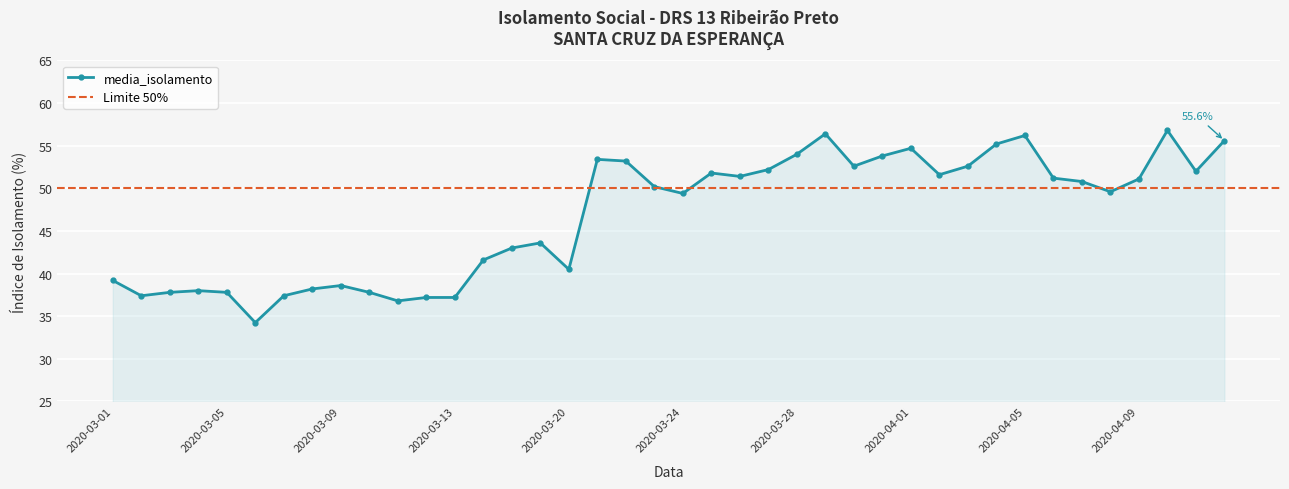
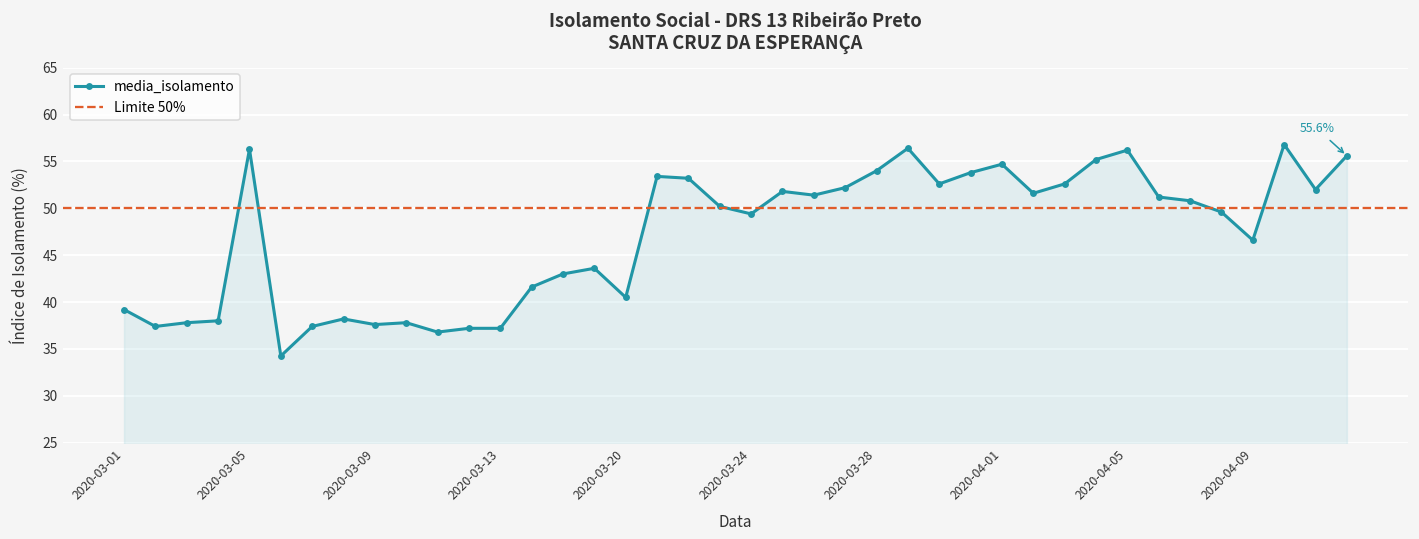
  {
    "2020-03-01": 39,
-   "2020-03-05": 38,
-   "2020-03-09": 39,
+   "2020-03-05": 56,
+   "2020-03-09": 38,
    "2020-03-13": 37,
    "2020-03-20": 41,
    "2020-03-24": 49,
    "2020-03-28": 54,
    "2020-04-01": 55,
    "2020-04-05": 56,
-   "2020-04-09": 51
+   "2020-04-09": 47
  }
